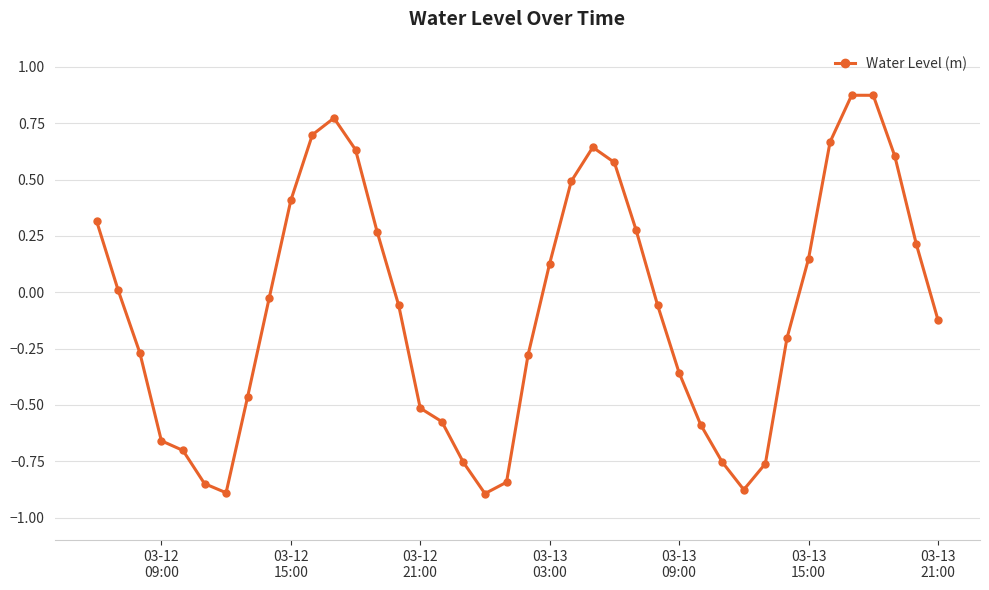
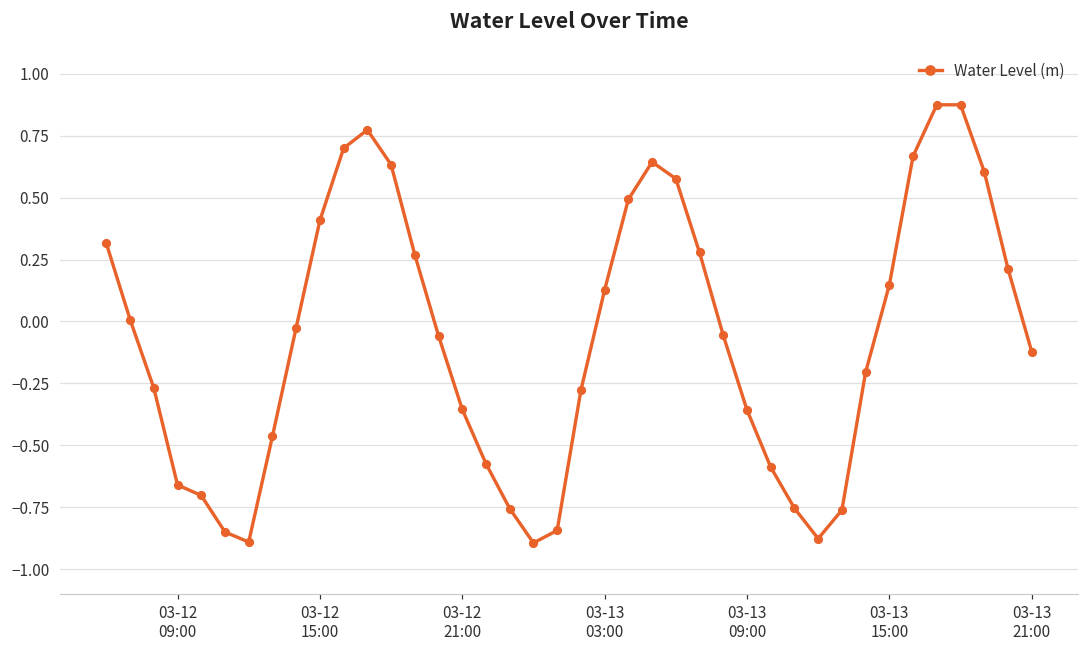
  {
    "03-12 09:00": -0.66,
    "03-12 15:00": 0.41,
-   "03-12 21:00": -0.51,
+   "03-12 21:00": -0.35,
    "03-13 03:00": 0.13,
    "03-13 09:00": -0.36,
    "03-13 15:00": 0.15,
    "03-13 21:00": -0.12
  }
